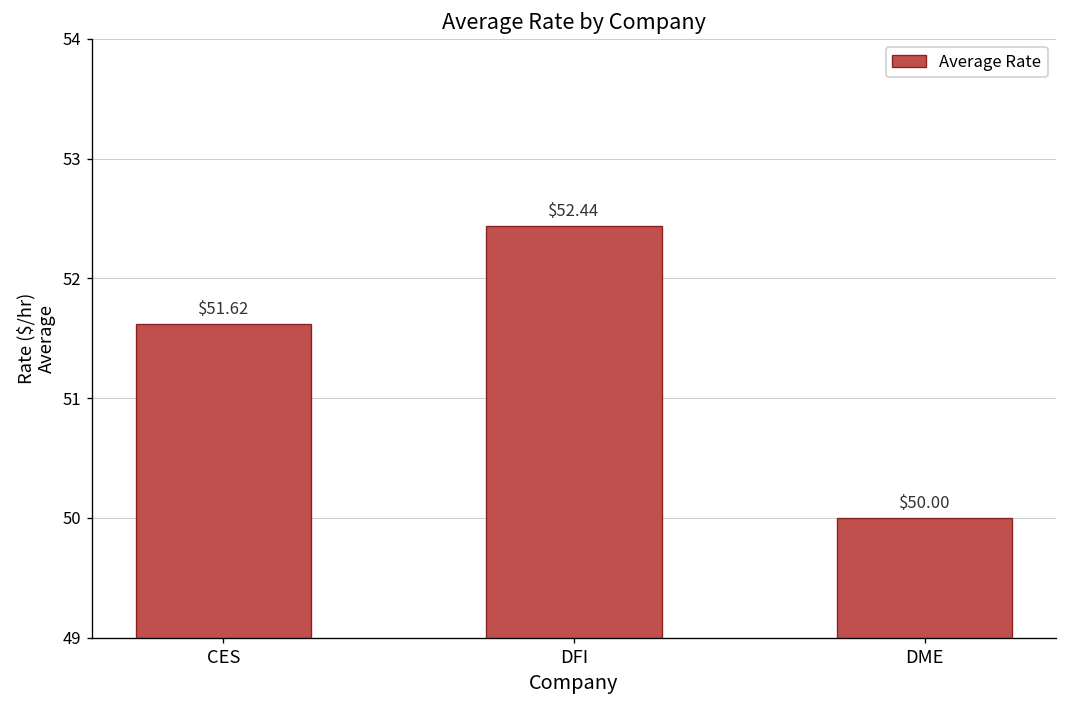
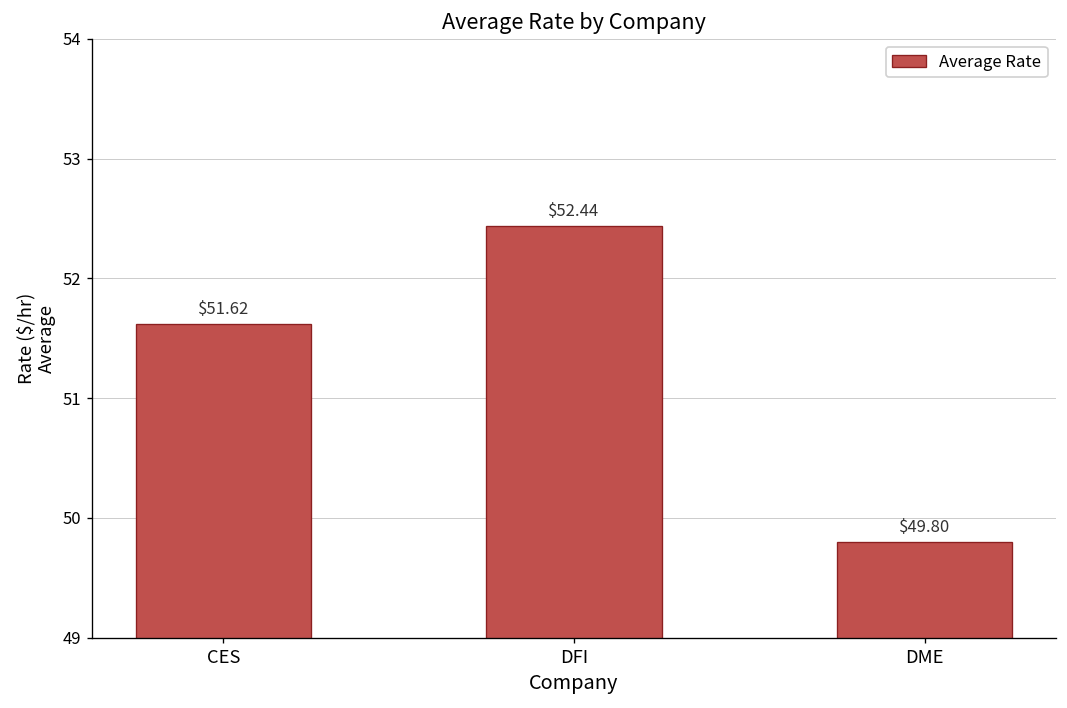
  {
    "CES": "$51.62",
    "DFI": "$52.44",
-   "DME": "$50.00"
+   "DME": "$49.80"
  }
